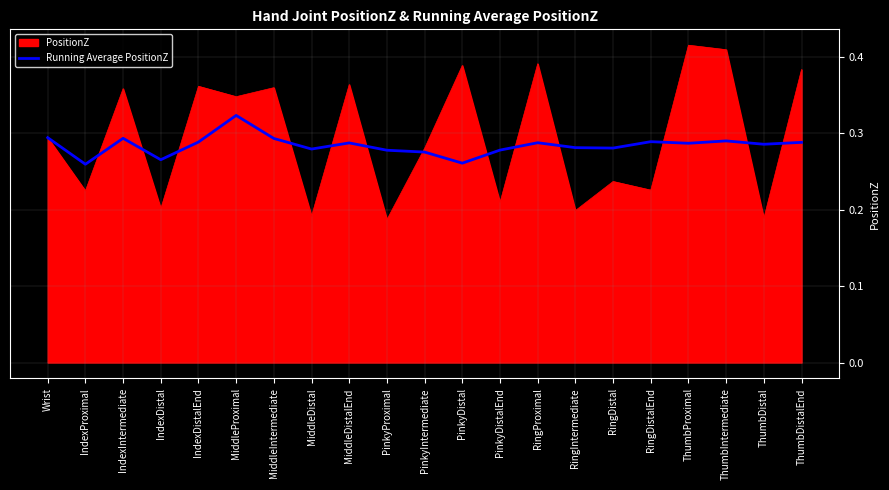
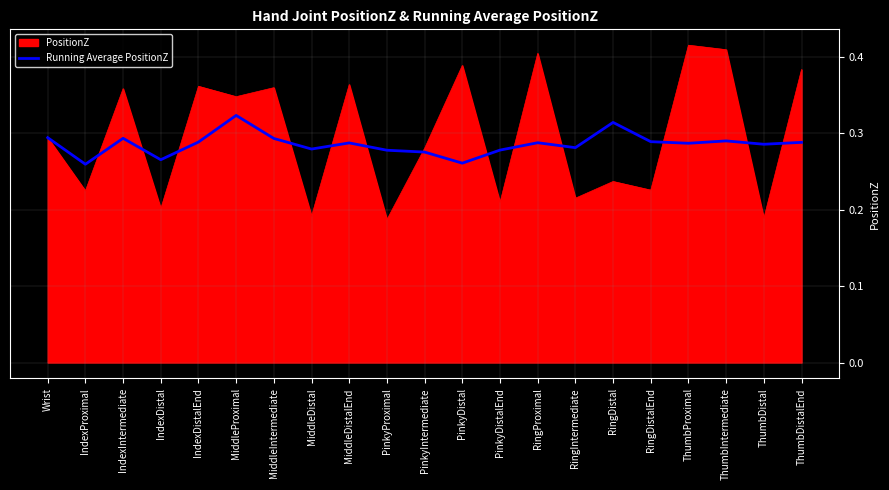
  {
    "PositionZ": {
      "IndexProximal": 0.22,
      "IndexIntermediate": 0.36,
      "IndexDistal": 0.20,
      "IndexDistalEnd": 0.36,
      "MiddleProximal": 0.35,
      "MiddleIntermediate": 0.36,
      "MiddleDistal": 0.19,
      "MiddleDistalEnd": 0.36,
      "PinkyProximal": 0.19,
      "PinkyIntermediate": 0.28,
      "PinkyDistal": 0.39,
      "PinkyDistalEnd": 0.21,
-     "RingProximal": 0.39,
-     "RingIntermediate": 0.20,
+     "RingProximal": 0.40,
+     "RingIntermediate": 0.22,
      "RingDistal": 0.24,
      "RingDistalEnd": 0.23,
      "ThumbProximal": 0.42,
      "ThumbIntermediate": 0.41,
      "ThumbDistal": 0.19,
      "ThumbDistalEnd": 0.38
    },
    "Running Average PositionZ": {
      "IndexProximal": 0.26,
      "IndexIntermediate": 0.29,
      "IndexDistal": 0.27,
      "IndexDistalEnd": 0.29,
      "MiddleProximal": 0.32,
      "MiddleIntermediate": 0.29,
      "MiddleDistal": 0.28,
      "MiddleDistalEnd": 0.29,
      "PinkyProximal": 0.28,
      "PinkyIntermediate": 0.28,
      "PinkyDistal": 0.26,
      "PinkyDistalEnd": 0.28,
      "RingProximal": 0.29,
      "RingIntermediate": 0.28,
-     "RingDistal": 0.28,
+     "RingDistal": 0.31,
      "RingDistalEnd": 0.29,
      "ThumbProximal": 0.29,
      "ThumbIntermediate": 0.29,
      "ThumbDistal": 0.29,
      "ThumbDistalEnd": 0.29
    }
  }
